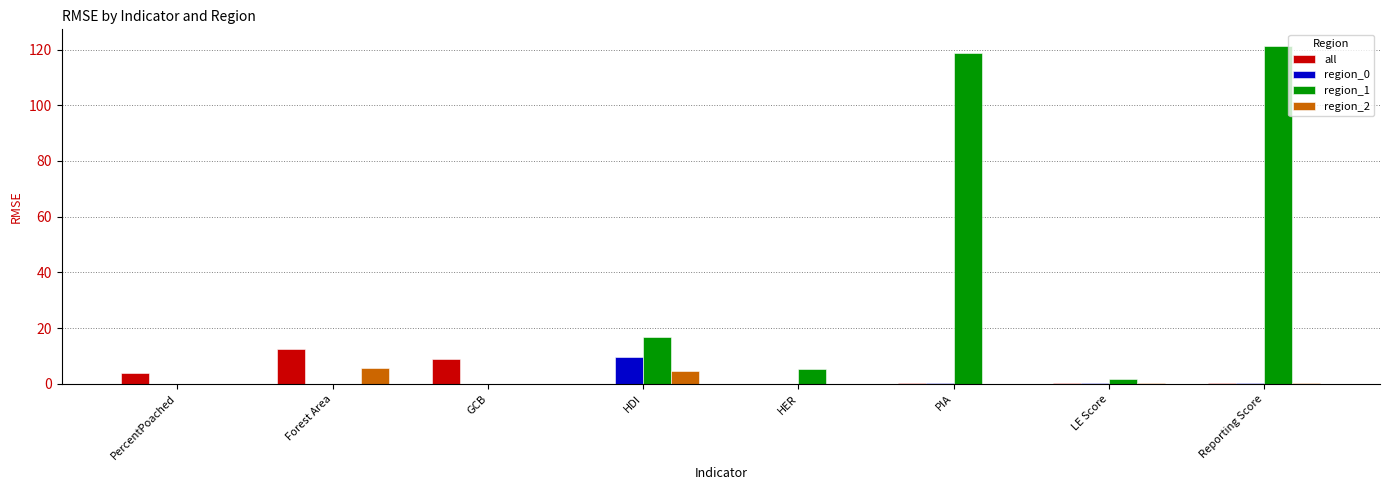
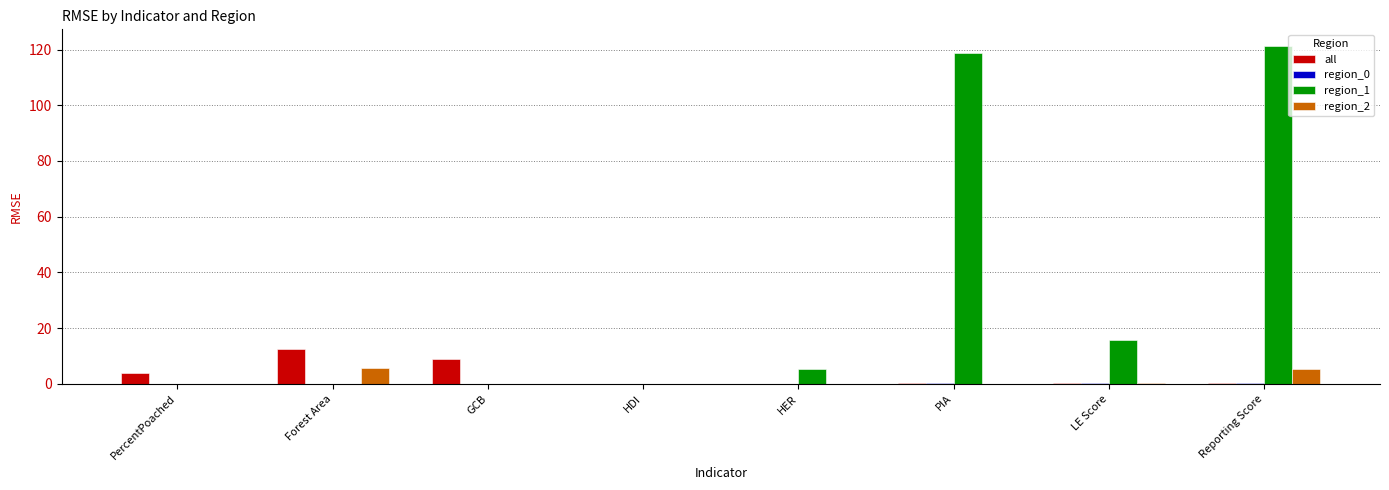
  {
    "all": {
      "PercentPoached": 4,
      "Forest Area": 12,
      "GCB": 9
    },
    "region_0": {
-     "HDI": 9
+     "HDI": 0
    },
    "region_1": {
-     "HDI": 17,
+     "HDI": 0,
      "HER": 5,
      "PIA": 119,
-     "LE Score": 2,
+     "LE Score": 16,
      "Reporting Score": 121
    },
    "region_2": {
      "Forest Area": 6,
-     "HDI": 5,
-     "Reporting Score": 0
+     "HDI": 0,
+     "Reporting Score": 5
    }
  }
